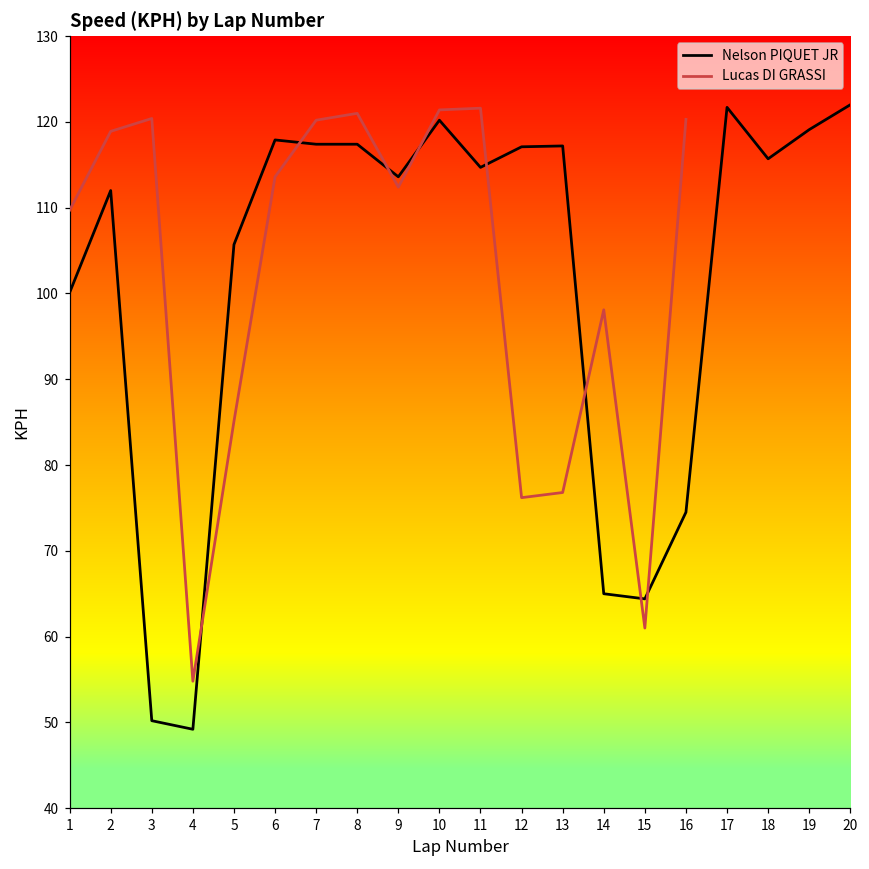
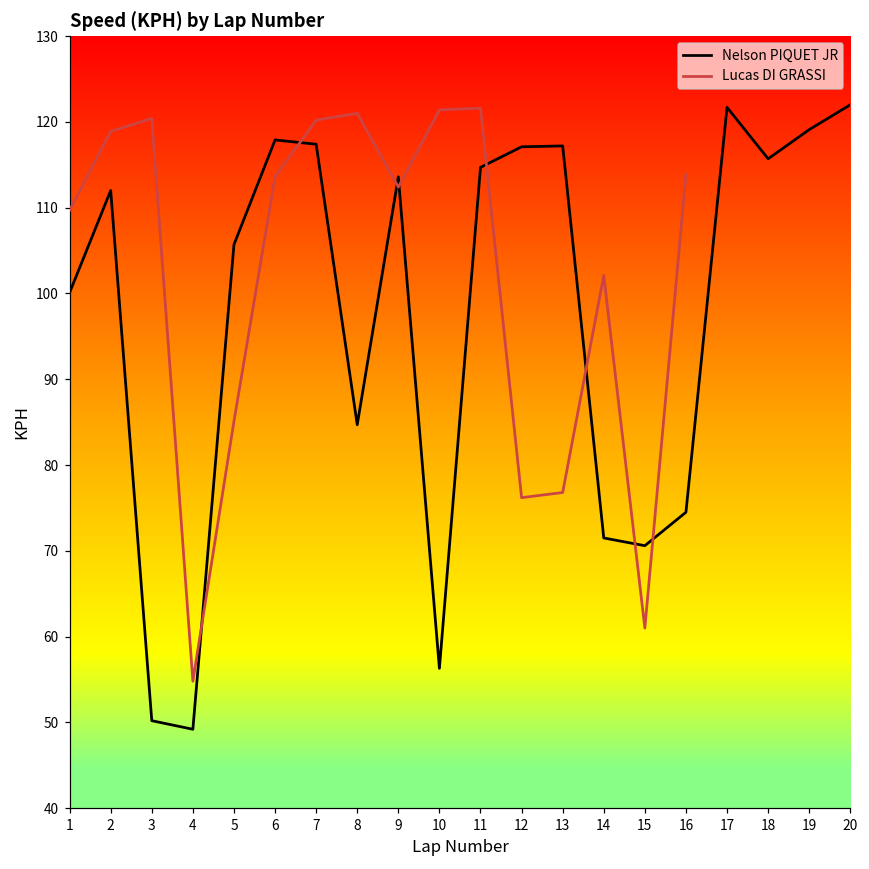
  {
    "Nelson PIQUET JR": {
      "1": 100,
      "2": 112,
      "3": 50,
      "4": 49,
      "5": 106,
      "6": 118,
      "7": 117,
-     "8": 117,
+     "8": 85,
      "9": 114,
-     "10": 120,
+     "10": 56,
      "11": 115,
      "12": 117,
      "13": 117,
-     "14": 65,
-     "15": 64,
+     "14": 72,
+     "15": 71,
      "16": 75,
      "17": 122,
      "18": 116,
      "19": 119,
      "20": 122
    },
    "Lucas DI GRASSI": {
      "1": 110,
      "2": 119,
      "3": 120,
      "4": 55,
      "5": 85,
      "6": 114,
      "7": 120,
      "8": 121,
      "9": 112,
      "10": 121,
      "11": 122,
      "12": 76,
      "13": 77,
-     "14": 98,
+     "14": 102,
      "15": 61,
-     "16": 120
+     "16": 114
    }
  }
